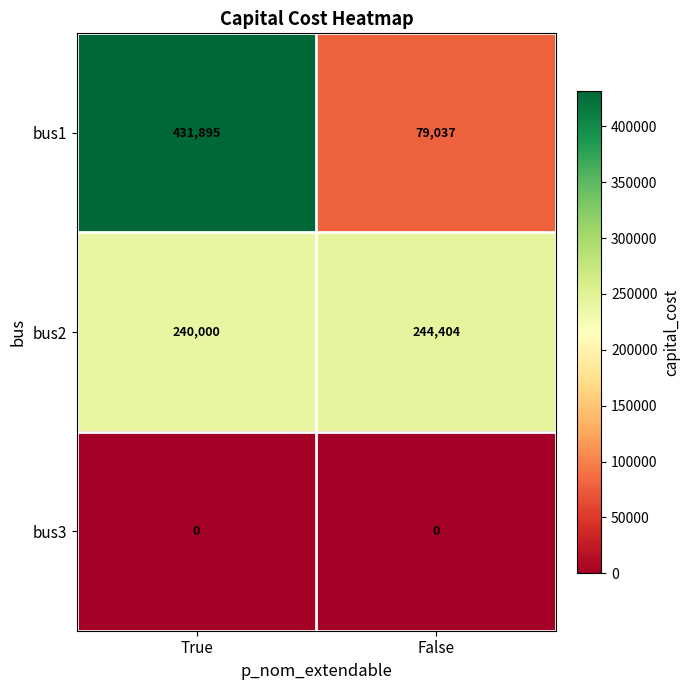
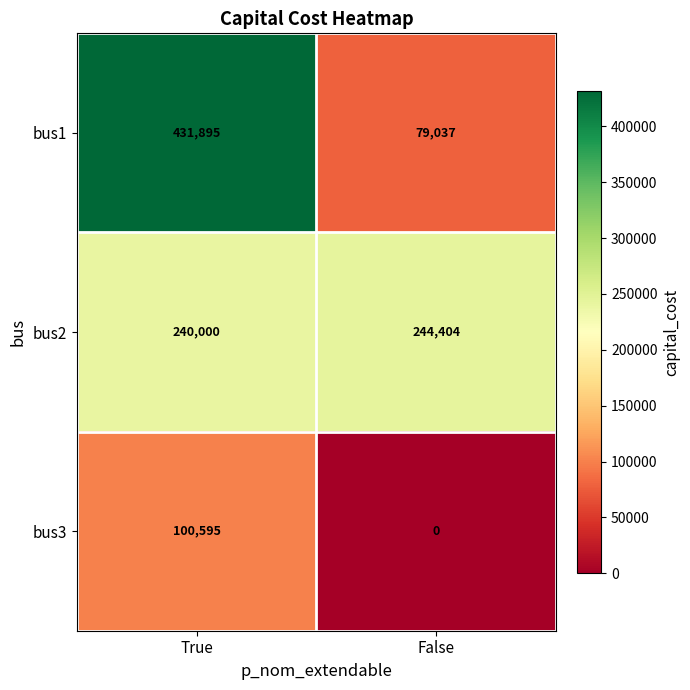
  {
    "bus1": {
      "True": "431,895",
      "False": "79,037"
    },
    "bus2": {
      "True": "240,000",
      "False": "244,404"
    },
    "bus3": {
-     "True": "0",
+     "True": "100,595",
      "False": "0"
    }
  }
